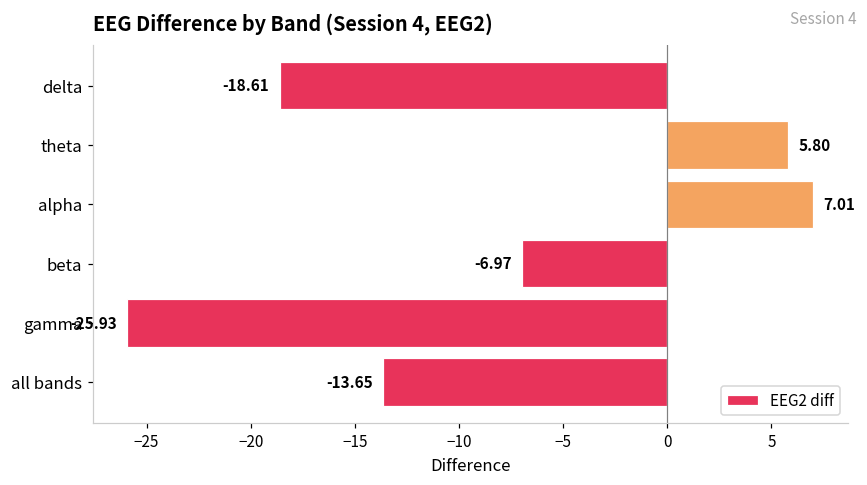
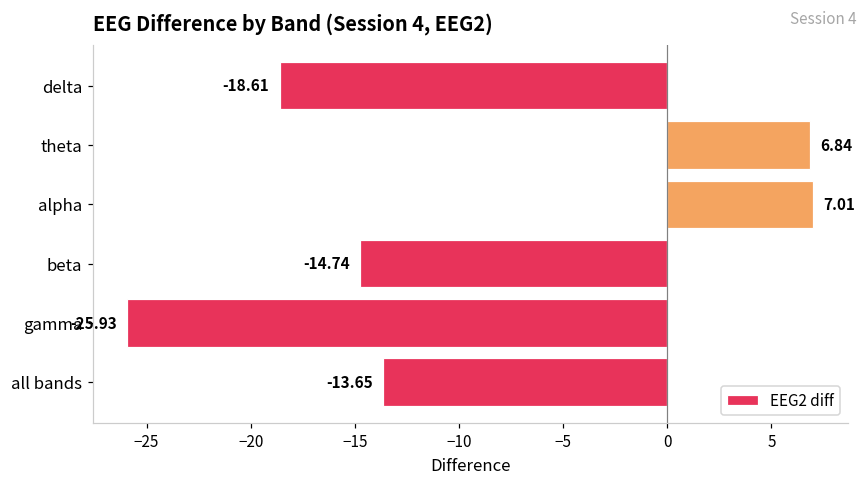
  {
    "delta": -18.61,
-   "theta": 5.80,
+   "theta": 6.84,
    "alpha": 7.01,
-   "beta": -6.97,
+   "beta": -14.74,
    "gamma": -25.93,
    "all bands": -13.65
  }
